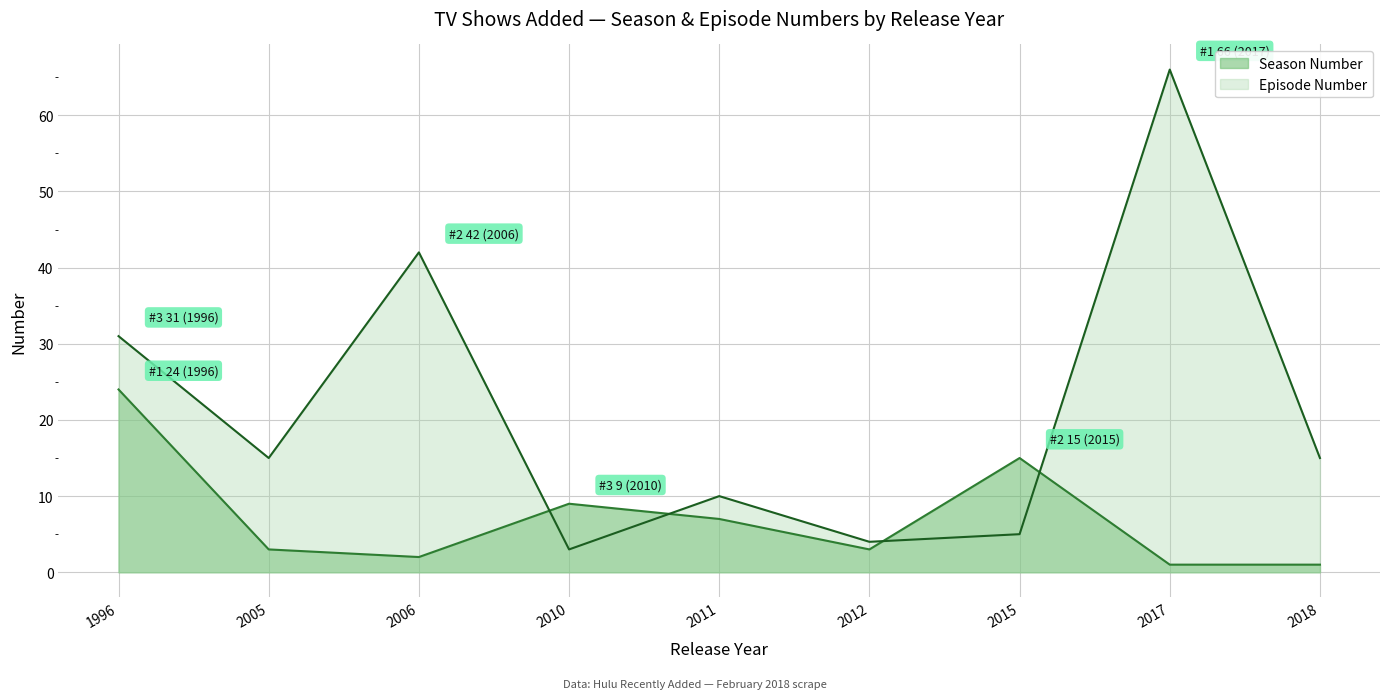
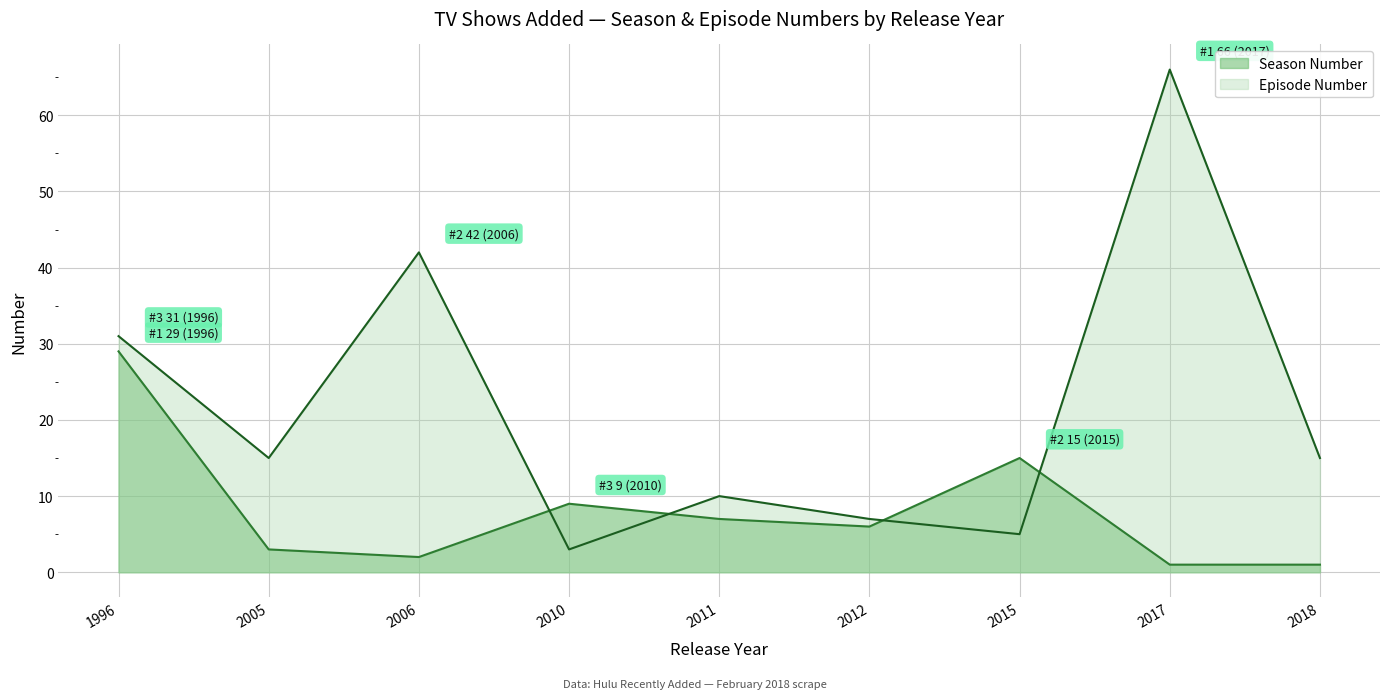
  {
    "Season Number": {
-     "1996": 24,
-     "2012": 3
+     "1996": 29,
+     "2012": 6
    },
    "Episode Number": {
      "1996": 31,
      "2005": 15,
      "2006": 42,
      "2010": 3,
      "2011": 10,
-     "2012": 4,
+     "2012": 7,
      "2015": 5,
      "2017": 66,
      "2018": 15
    }
  }
